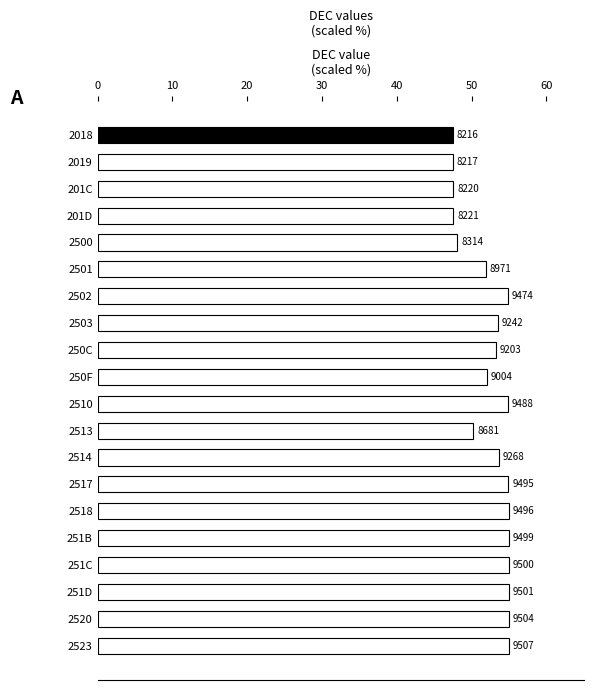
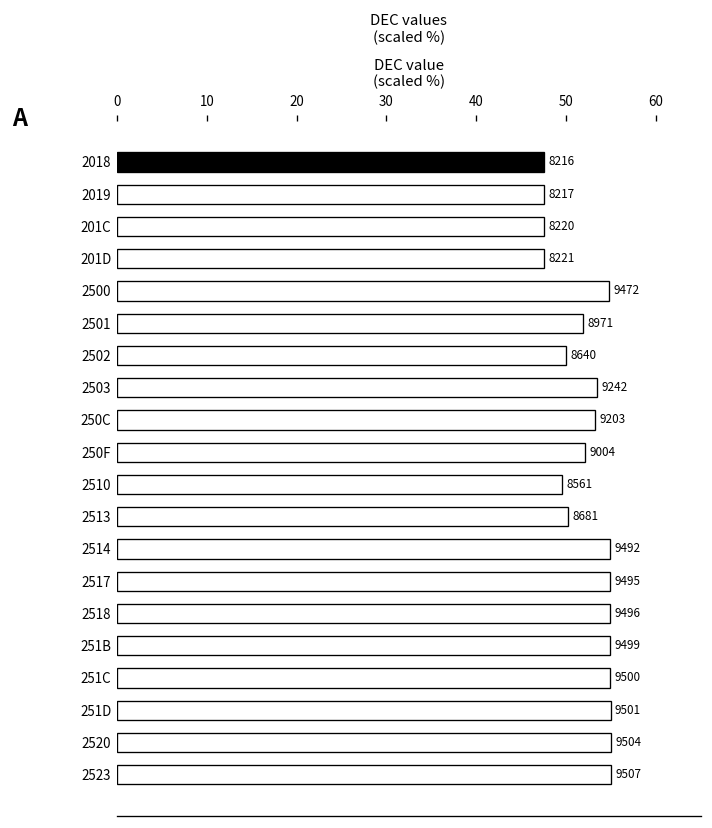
  {
-   "2500": 8314,
-   "2502": 9474,
-   "2510": 9488,
-   "2514": 9268
+   "2500": 9472,
+   "2502": 8640,
+   "2510": 8561,
+   "2514": 9492
  }
